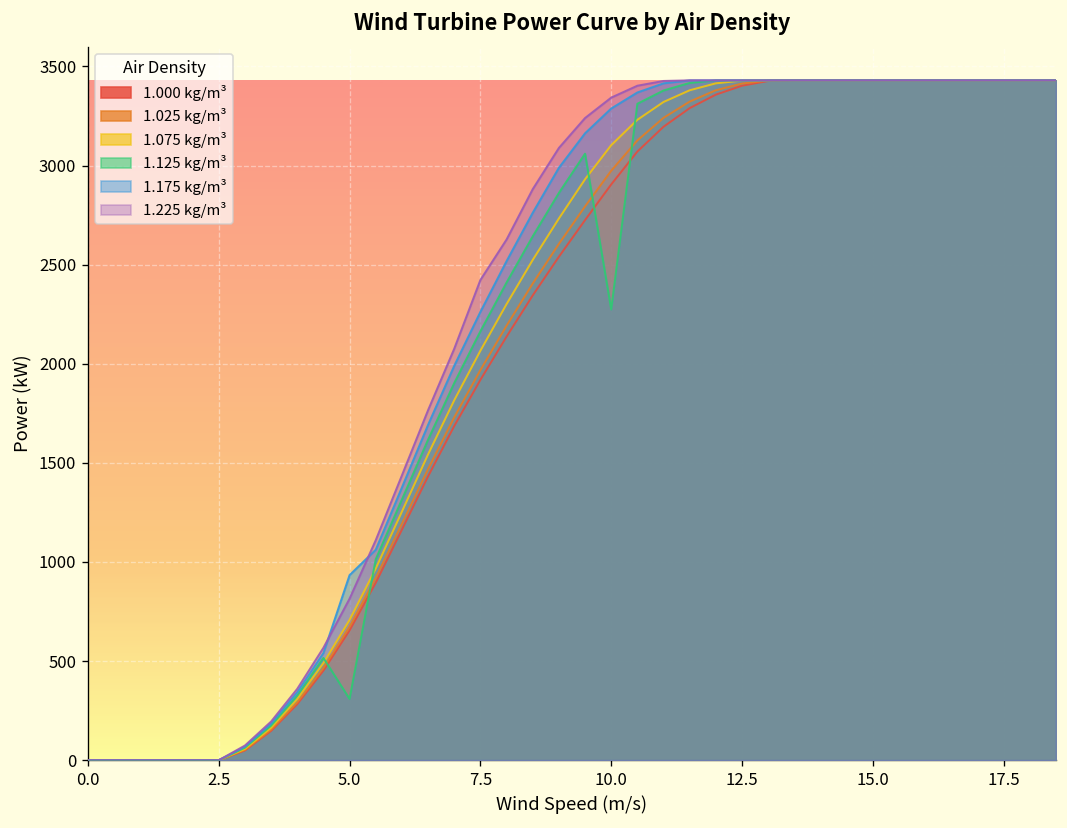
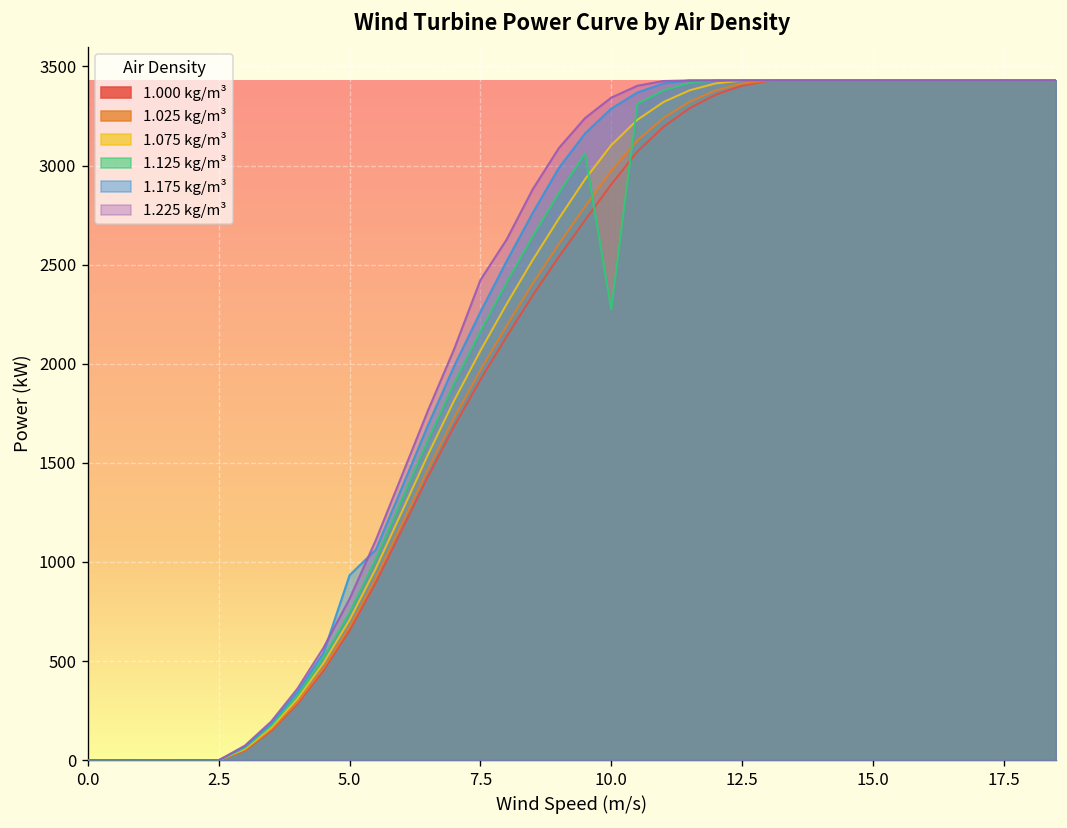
  {
    "1.075 kg/m³": {
      "5.0": 710,
      "7.5": 2070,
      "10.0": 3100
    },
    "1.125 kg/m³": {
-     "5.0": 310,
+     "5.0": 740,
      "7.5": 2160,
      "10.0": 2270
    },
    "1.175 kg/m³": {
      "5.0": 930,
      "7.5": 2260,
      "10.0": 3290
    },
    "1.225 kg/m³": {
      "5.0": 820,
      "7.5": 2420,
      "10.0": 3340
    }
  }
